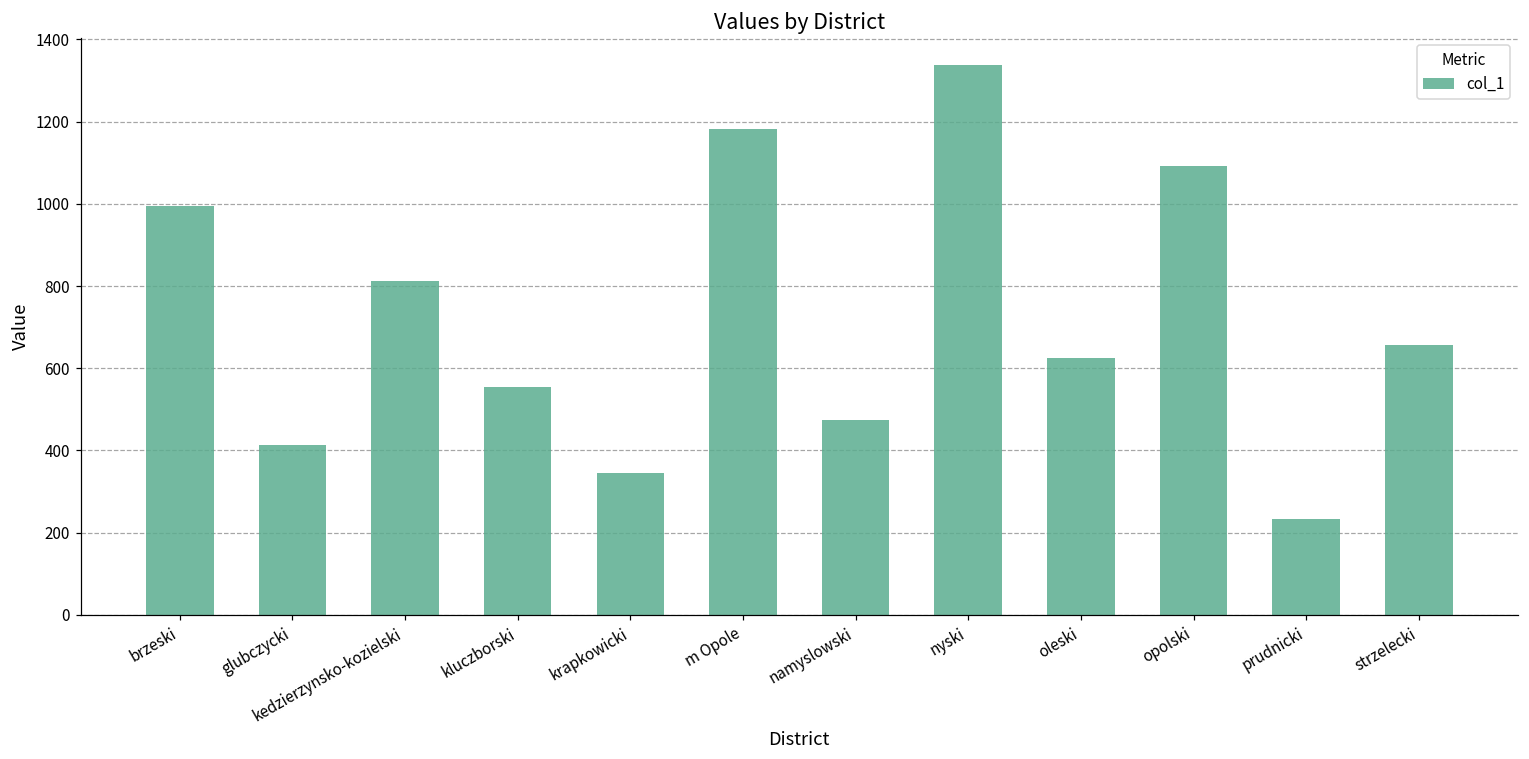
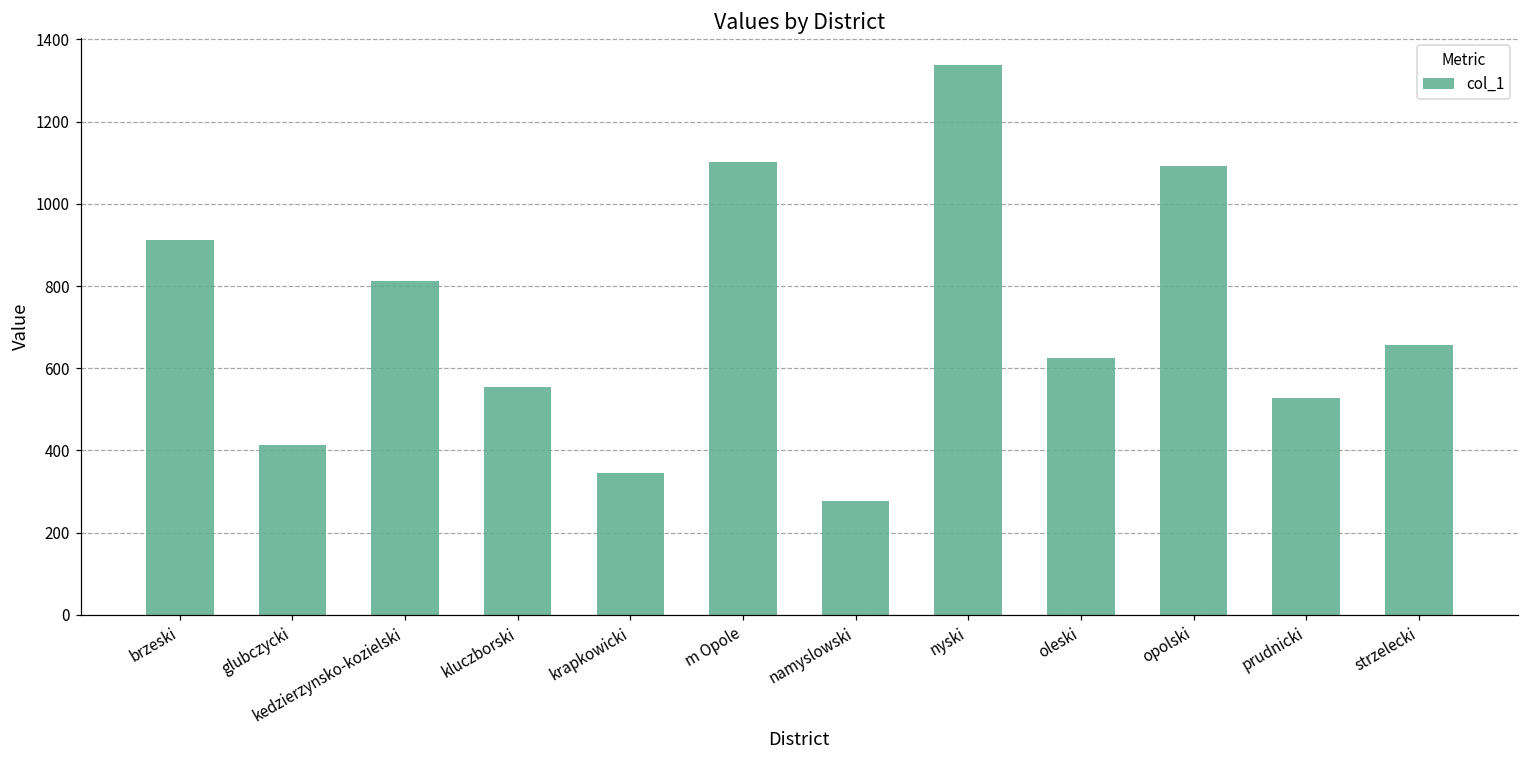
  {
-   "brzeski": 1000,
+   "brzeski": 910,
    "glubczycki": 410,
    "kedzierzynsko-kozielski": 810,
    "kluczborski": 550,
    "krapkowicki": 340,
-   "m Opole": 1180,
-   "namyslowski": 470,
+   "m Opole": 1100,
+   "namyslowski": 280,
    "nyski": 1340,
    "oleski": 630,
    "opolski": 1090,
-   "prudnicki": 230,
+   "prudnicki": 530,
    "strzelecki": 660
  }
